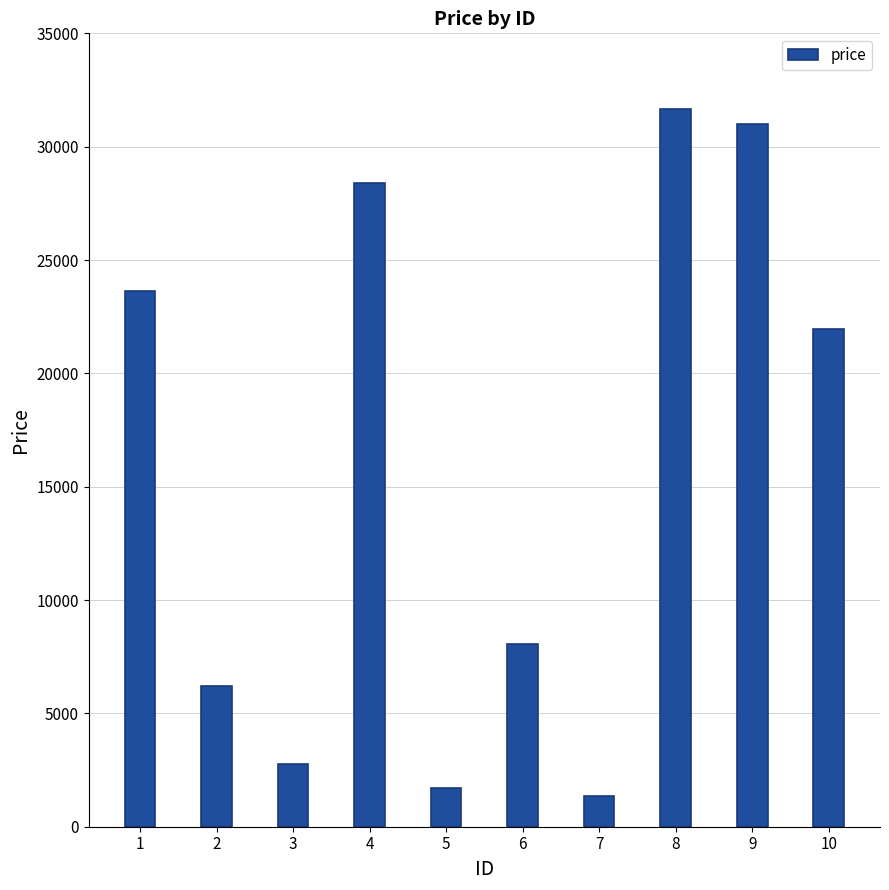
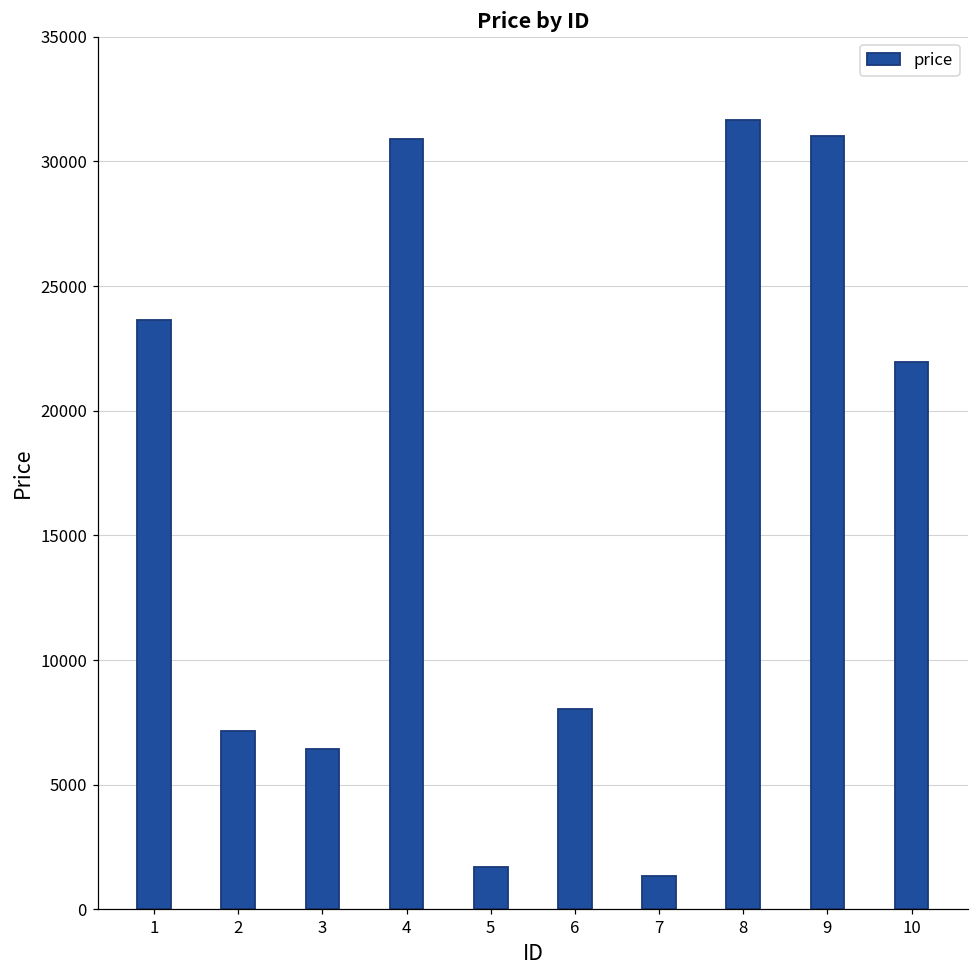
  {
    "1": 23700,
-   "2": 6200,
-   "3": 2800,
-   "4": 28400,
+   "2": 7200,
+   "3": 6400,
+   "4": 30900,
    "5": 1700,
    "6": 8000,
    "7": 1300,
    "8": 31700,
    "9": 31000,
    "10": 22000
  }
